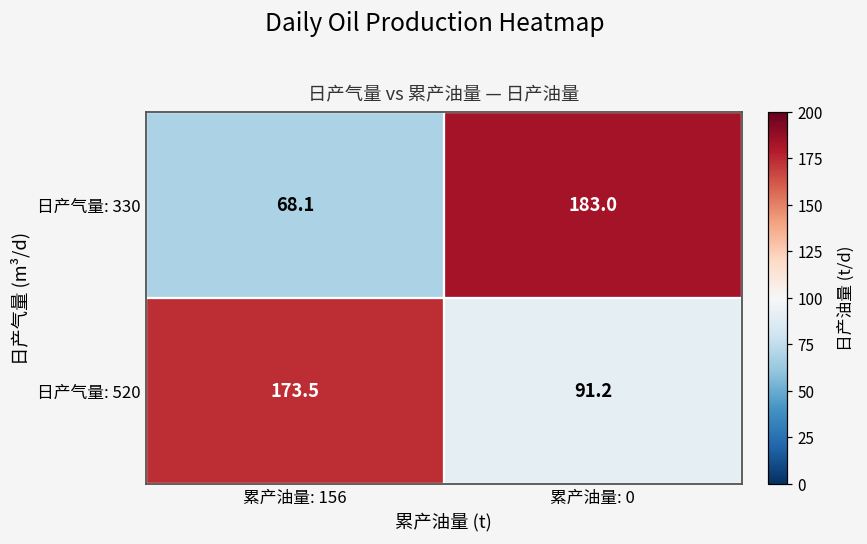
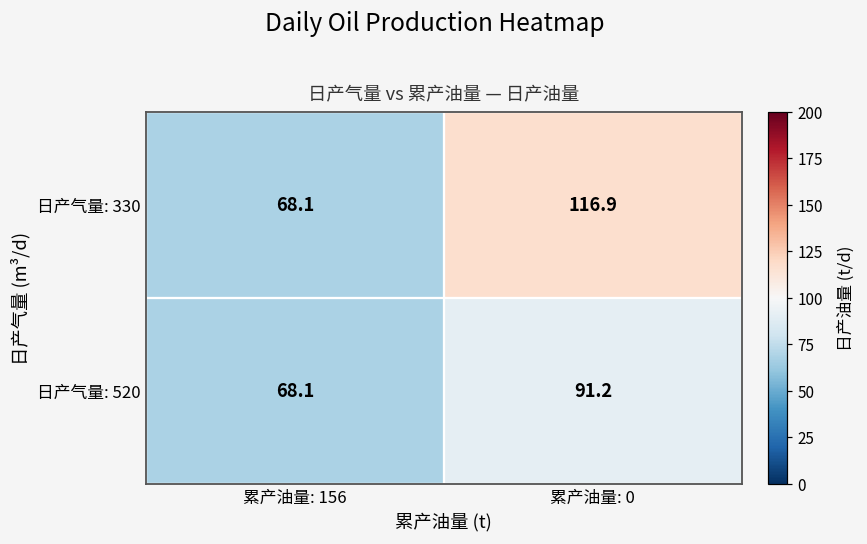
  {
    "日产气量: 330": {
      "累产油量: 156": 68.1,
-     "累产油量: 0": 183.0
+     "累产油量: 0": 116.9
    },
    "日产气量: 520": {
-     "累产油量: 156": 173.5,
+     "累产油量: 156": 68.1,
      "累产油量: 0": 91.2
    }
  }
